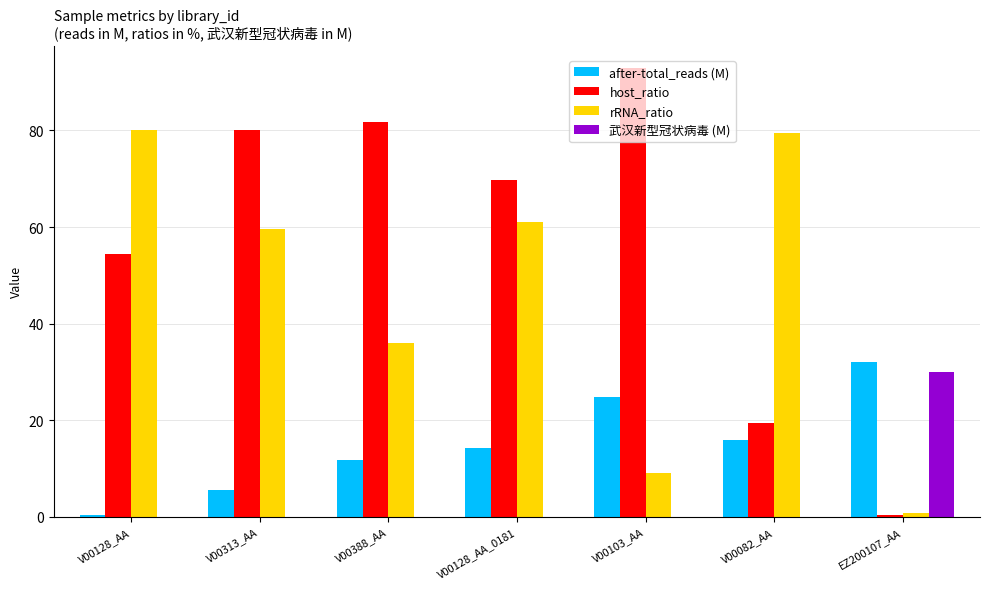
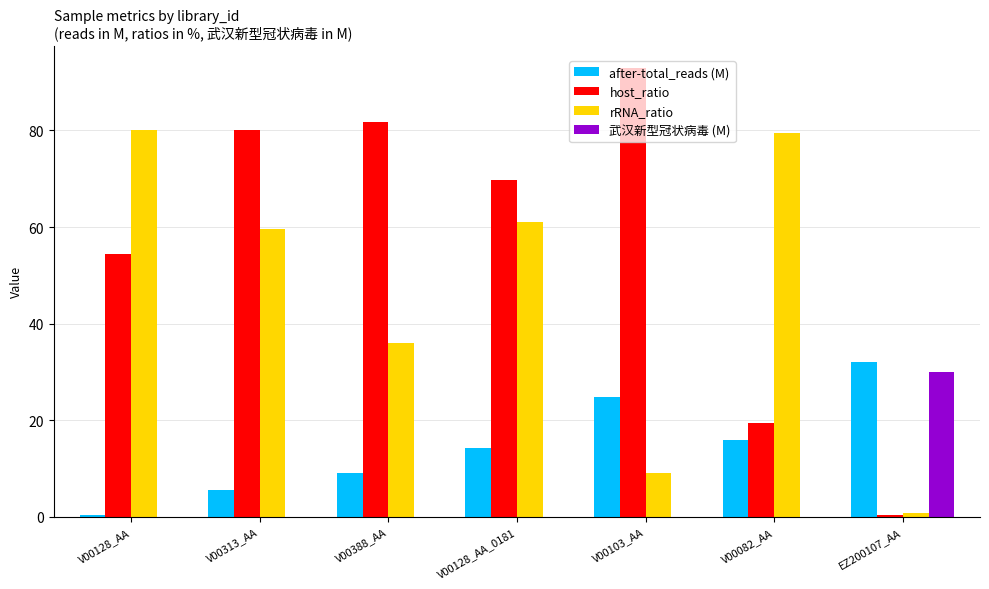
  {
    "after-total_reads (M)": {
      "V00313_AA": 6,
-     "V00388_AA": 12,
+     "V00388_AA": 9,
      "V00128_AA_0181": 14,
      "V00103_AA": 25,
      "V00082_AA": 16,
      "EZ200107_AA": 32
    },
    "host_ratio": {
      "V00128_AA": 55,
      "V00313_AA": 80,
      "V00388_AA": 82,
      "V00128_AA_0181": 70,
      "V00082_AA": 20
    },
    "rRNA_ratio": {
      "V00128_AA": 80,
      "V00313_AA": 60,
      "V00388_AA": 36,
      "V00128_AA_0181": 61,
      "V00103_AA": 9,
      "V00082_AA": 79,
      "EZ200107_AA": 1
    },
    "武汉新型冠状病毒 (M)": {
      "V00128_AA_0181": 0,
      "EZ200107_AA": 30
    }
  }
